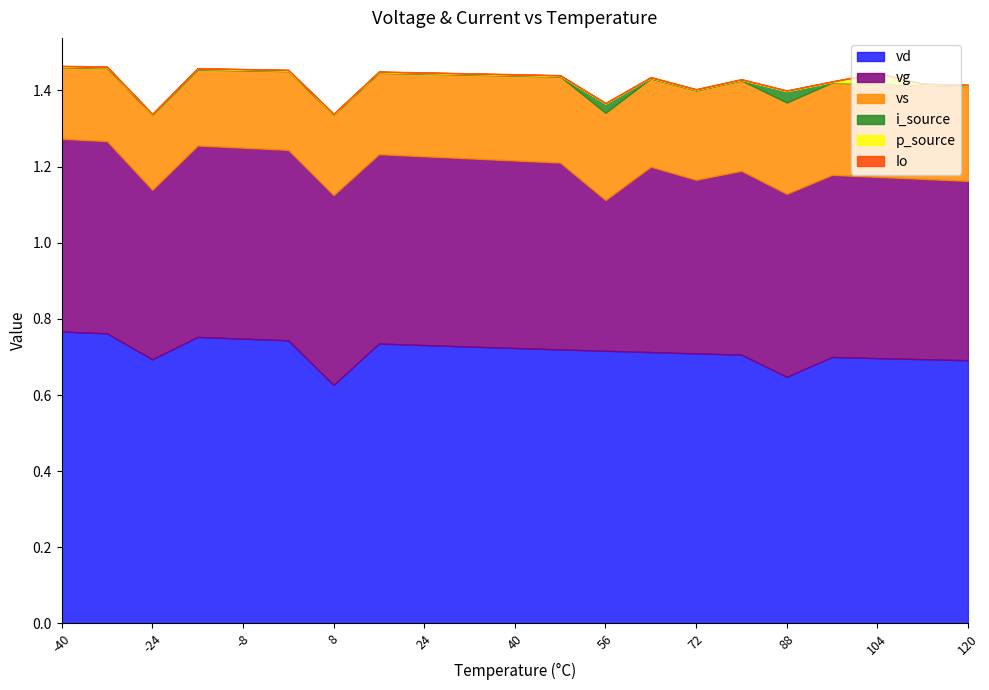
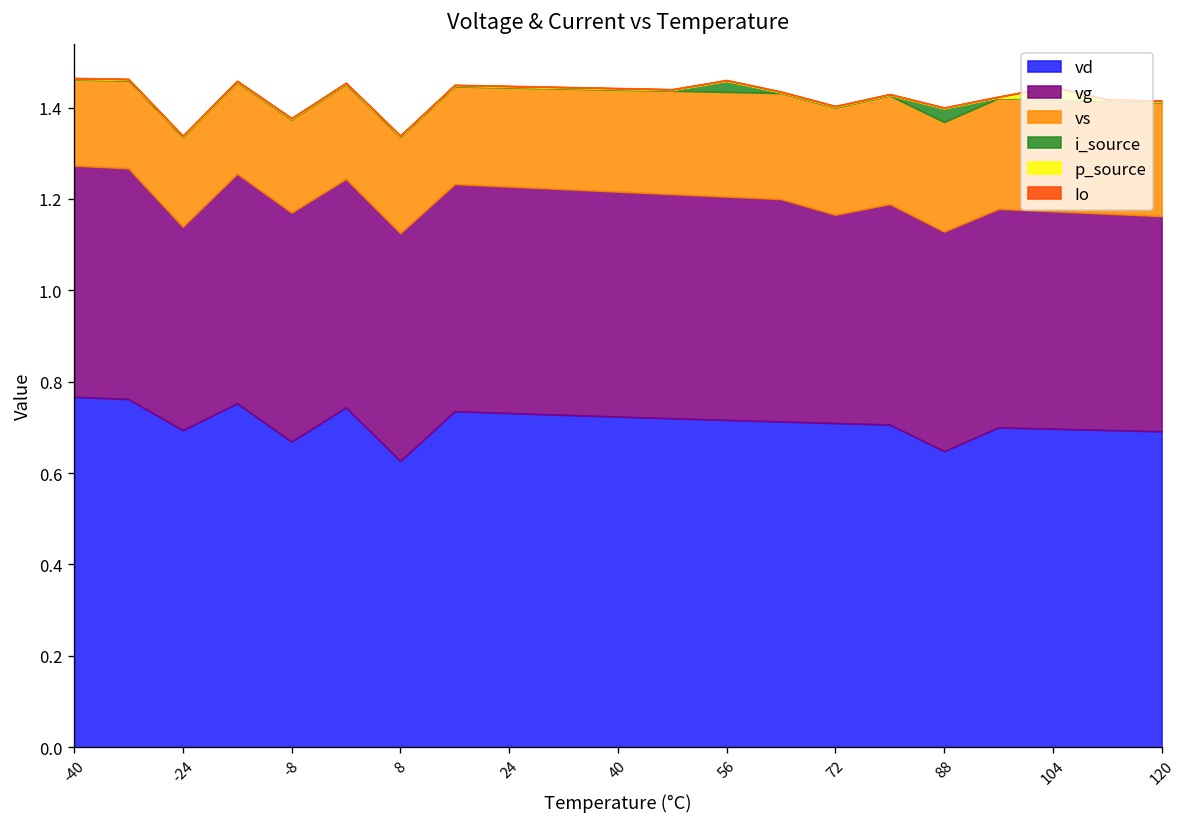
  {
    "vd": {
      "-40": 0.77,
      "-24": 0.69,
-     "-8": 0.75,
+     "-8": 0.67,
      "8": 0.63,
      "24": 0.73,
      "40": 0.72,
      "56": 0.72,
      "72": 0.71,
      "88": 0.65,
      "104": 0.70,
      "120": 0.69
    },
    "vg": {
      "-40": 0.51,
      "-24": 0.45,
      "-8": 0.50,
      "8": 0.50,
      "24": 0.50,
      "40": 0.49,
-     "56": 0.40,
+     "56": 0.49,
      "72": 0.46,
      "88": 0.48,
      "104": 0.48,
      "120": 0.47
    },
    "vs": {
      "56": 0.23,
      "88": 0.24
    }
  }
